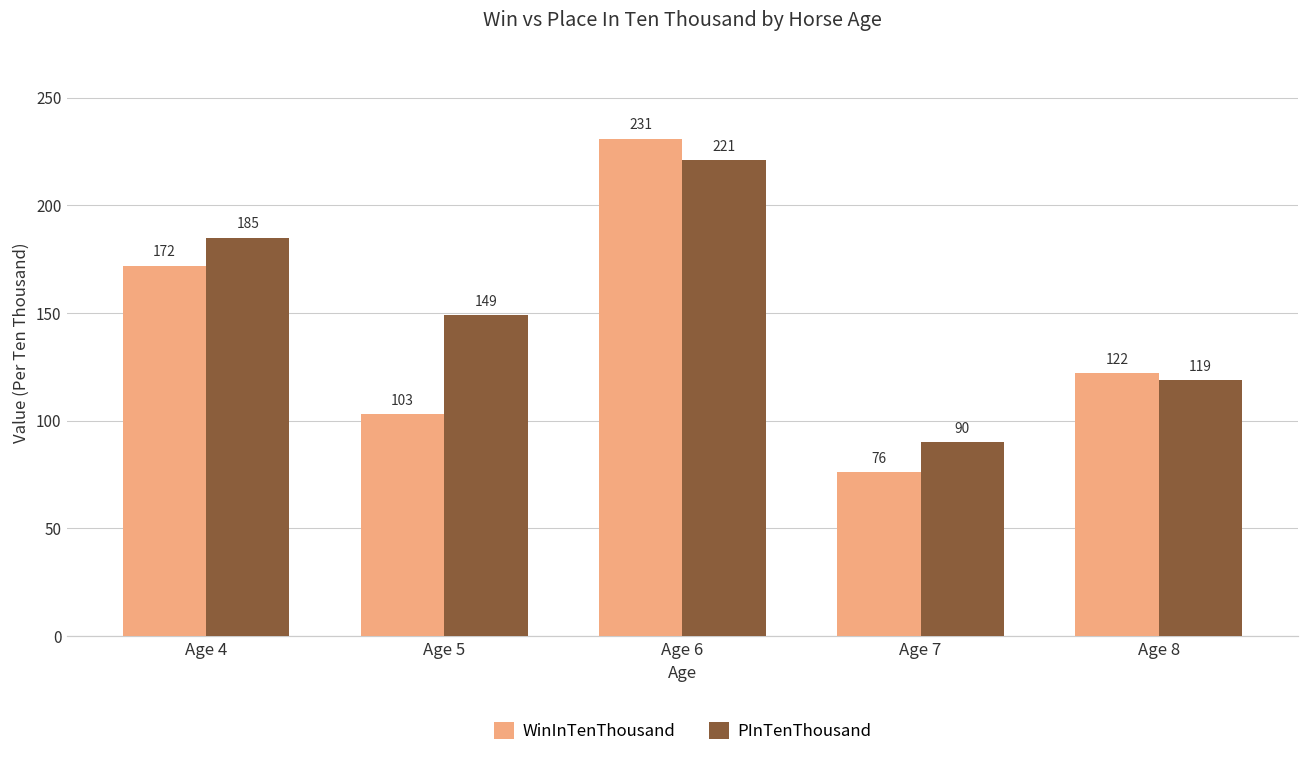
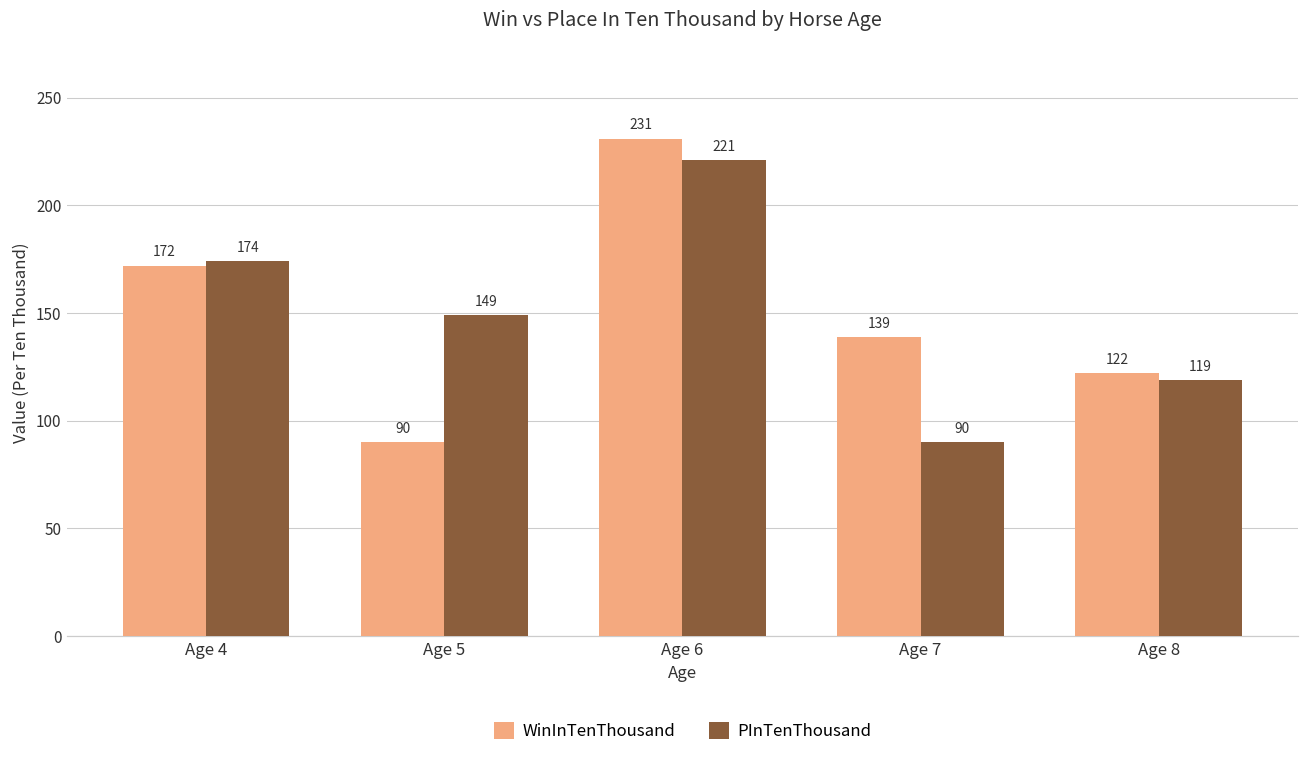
  {
    "WinInTenThousand": {
      "Age 4": 172,
-     "Age 5": 103,
+     "Age 5": 90,
      "Age 6": 231,
-     "Age 7": 76,
+     "Age 7": 139,
      "Age 8": 122
    },
    "PInTenThousand": {
-     "Age 4": 185,
+     "Age 4": 174,
      "Age 5": 149,
      "Age 6": 221,
      "Age 7": 90,
      "Age 8": 119
    }
  }
